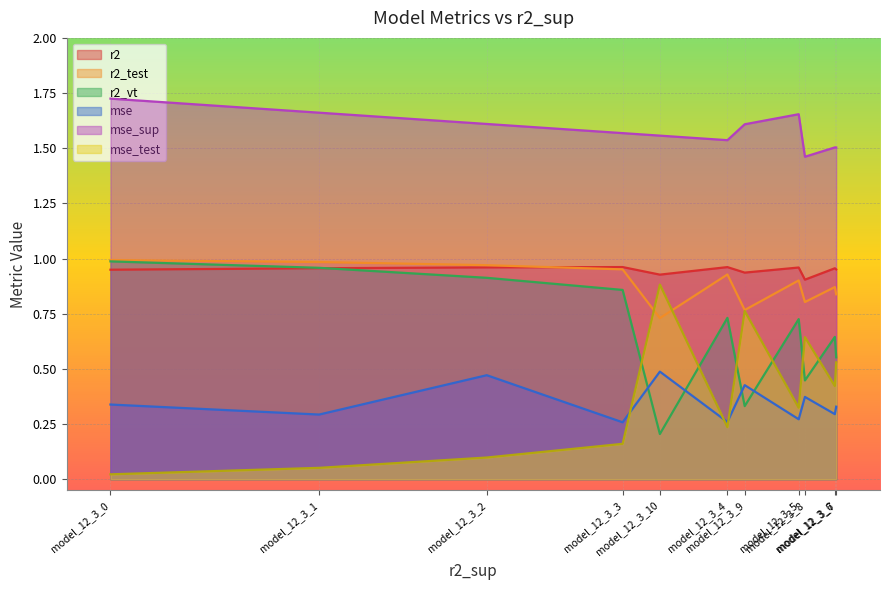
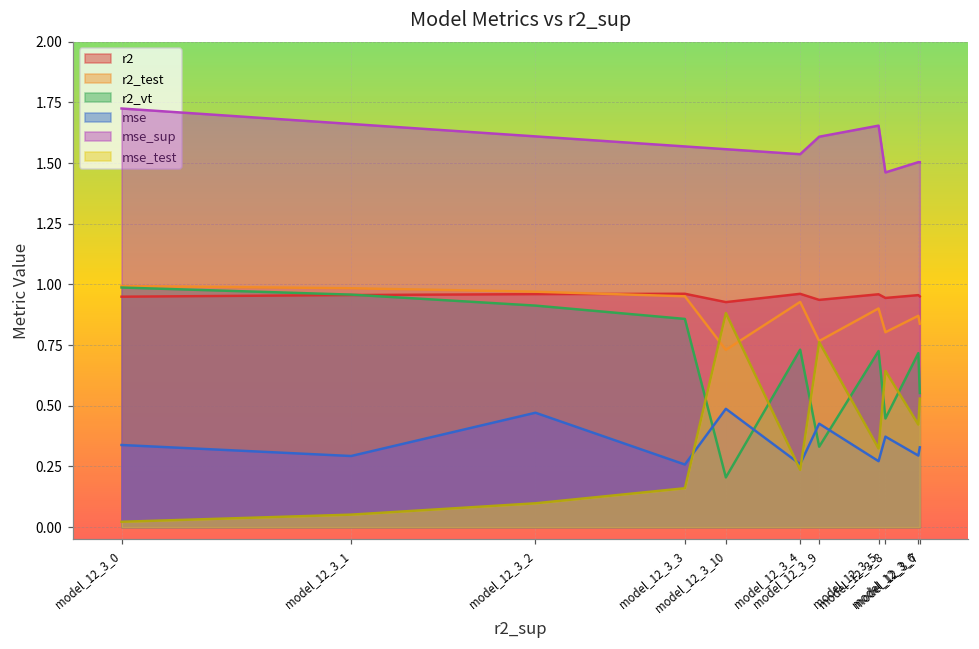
  {
    "r2": {
      "model_12_3_0": 0.95,
      "model_12_3_10": 0.93,
      "model_12_3_4": 0.96,
      "model_12_3_9": 0.94,
      "model_12_3_5": 0.96,
-     "model_12_3_8": 0.90,
+     "model_12_3_8": 0.94,
      "model_12_3_6": 0.96,
      "model_12_3_7": 0.95
    },
    "r2_vt": {
      "model_12_3_2": 0.91,
      "model_12_3_3": 0.86,
      "model_12_3_10": 0.20,
      "model_12_3_4": 0.73,
      "model_12_3_9": 0.33,
      "model_12_3_5": 0.73,
      "model_12_3_8": 0.45,
-     "model_12_3_6": 0.64,
+     "model_12_3_6": 0.72,
      "model_12_3_7": 0.55
    },
    "mse": {
      "model_12_3_0": 0.34,
      "model_12_3_1": 0.29,
      "model_12_3_2": 0.47,
      "model_12_3_3": 0.26,
      "model_12_3_10": 0.49,
      "model_12_3_4": 0.26,
      "model_12_3_9": 0.43,
      "model_12_3_5": 0.27,
      "model_12_3_8": 0.37,
      "model_12_3_6": 0.29,
      "model_12_3_7": 0.33
    },
    "mse_sup": {
      "model_12_3_1": 1.66,
      "model_12_3_2": 1.61,
      "model_12_3_3": 1.57,
      "model_12_3_10": 1.56,
      "model_12_3_4": 1.54,
      "model_12_3_9": 1.61,
      "model_12_3_5": 1.65,
      "model_12_3_8": 1.46,
      "model_12_3_6": 1.50,
      "model_12_3_7": 1.50
    }
  }
